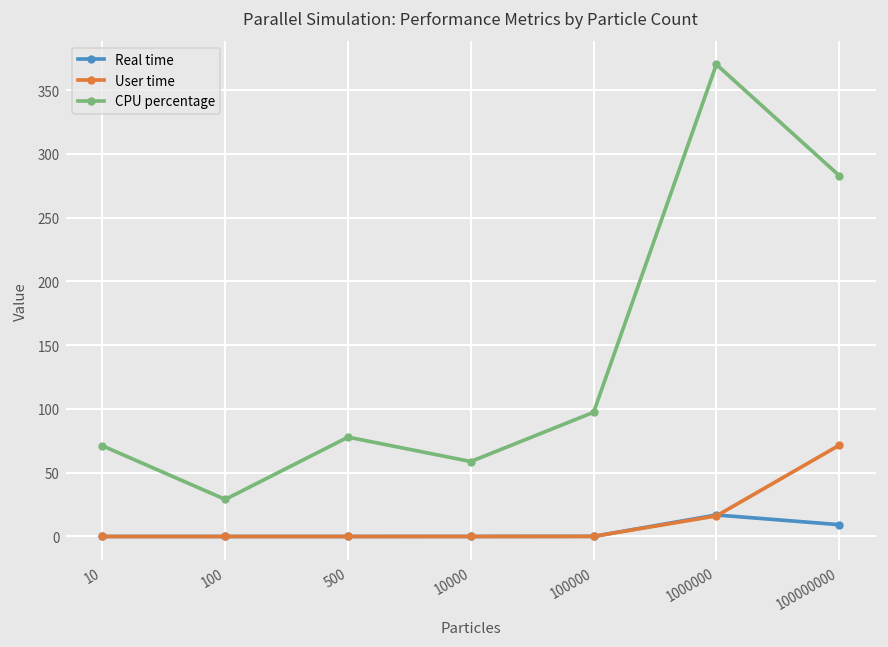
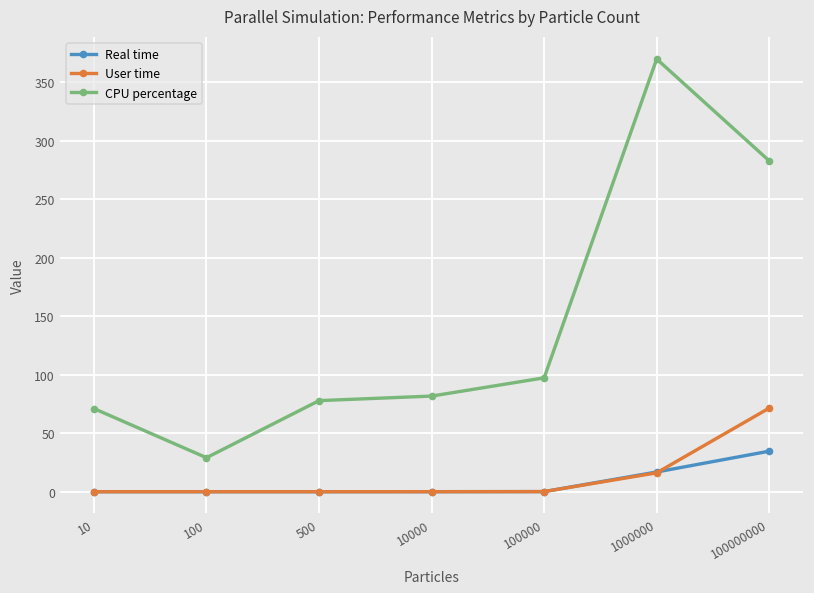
  {
    "Real time": {
-     "100000000": 9
+     "100000000": 35
    },
    "User time": {
      "100000000": 72
    },
    "CPU percentage": {
      "10": 71,
      "100": 29,
      "500": 78,
-     "10000": 59,
+     "10000": 82,
      "100000": 97,
      "1000000": 370,
      "100000000": 283
    }
  }
